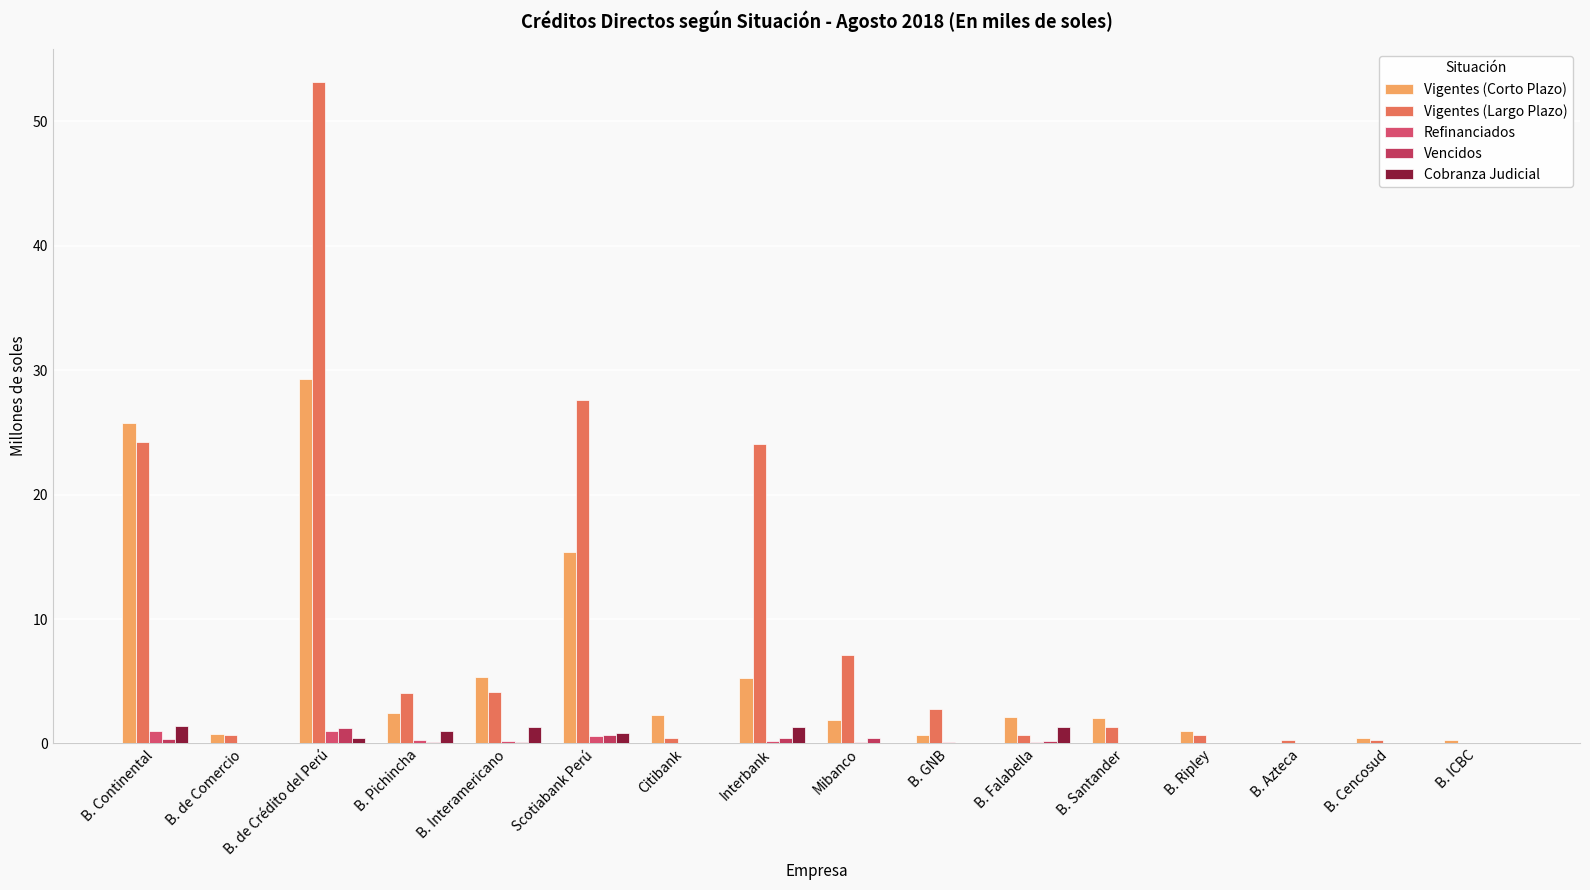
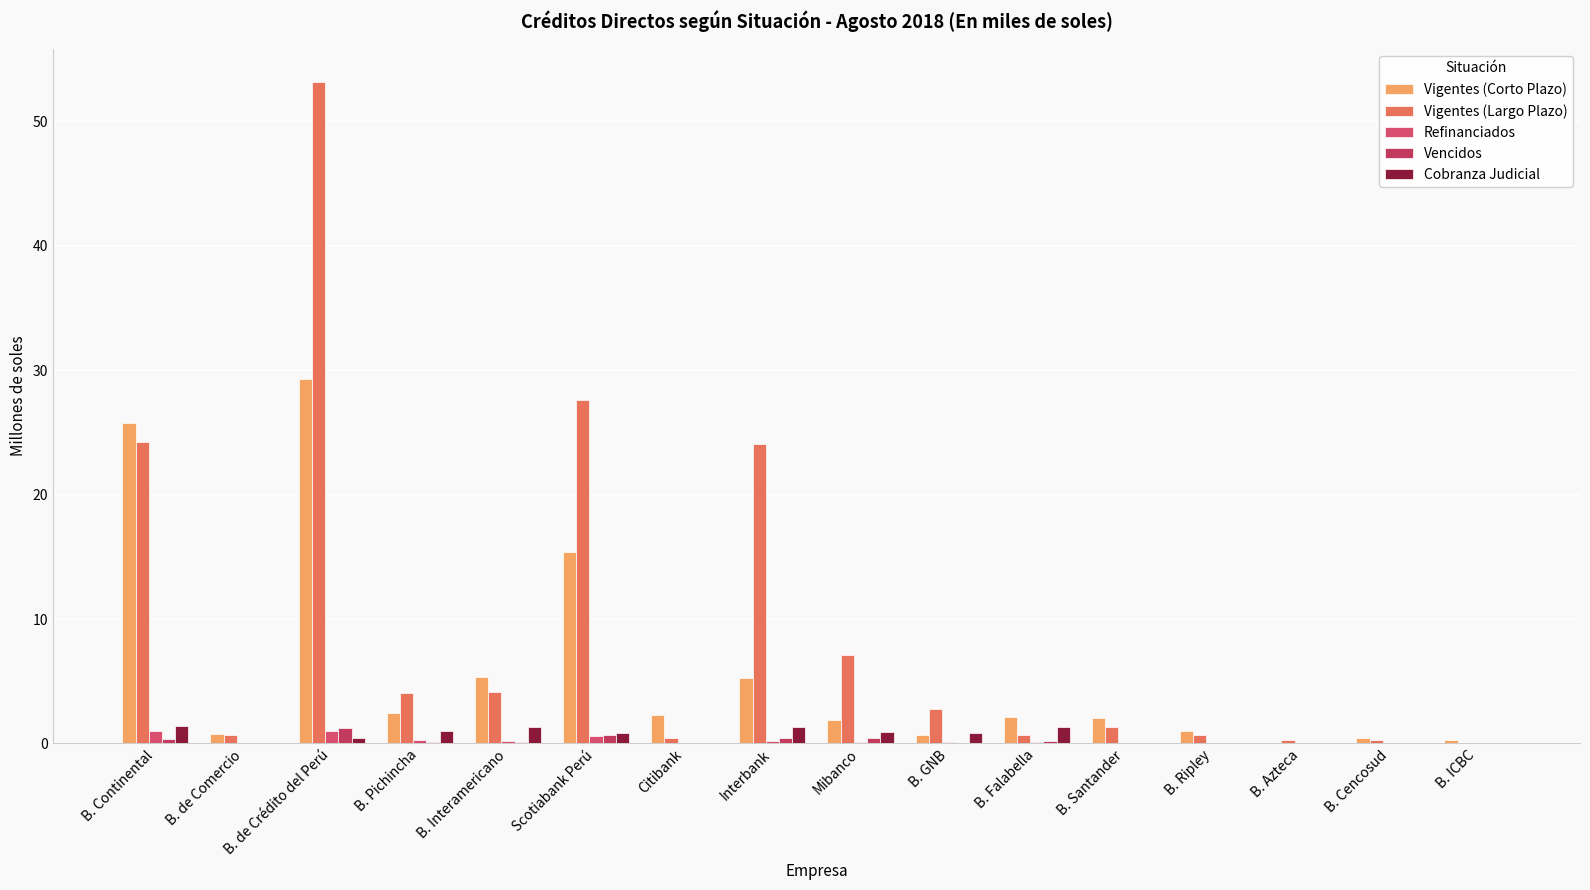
  {
    "Cobranza Judicial": {
      "B. Continental": 1.4,
      "B. de Crédito del Perú": 0.4,
      "B. Pichincha": 1.0,
      "B. Interamericano": 1.3,
      "Scotiabank Perú": 0.9,
      "Citibank": 0.0,
      "Interbank": 1.3,
-     "Mibanco": 0.1,
-     "B. GNB": 0.1,
+     "Mibanco": 0.9,
+     "B. GNB": 0.8,
      "B. Falabella": 1.3,
      "B. Azteca": 0.0,
      "B. Cencosud": 0.0,
      "B. ICBC": 0.0
    }
  }
